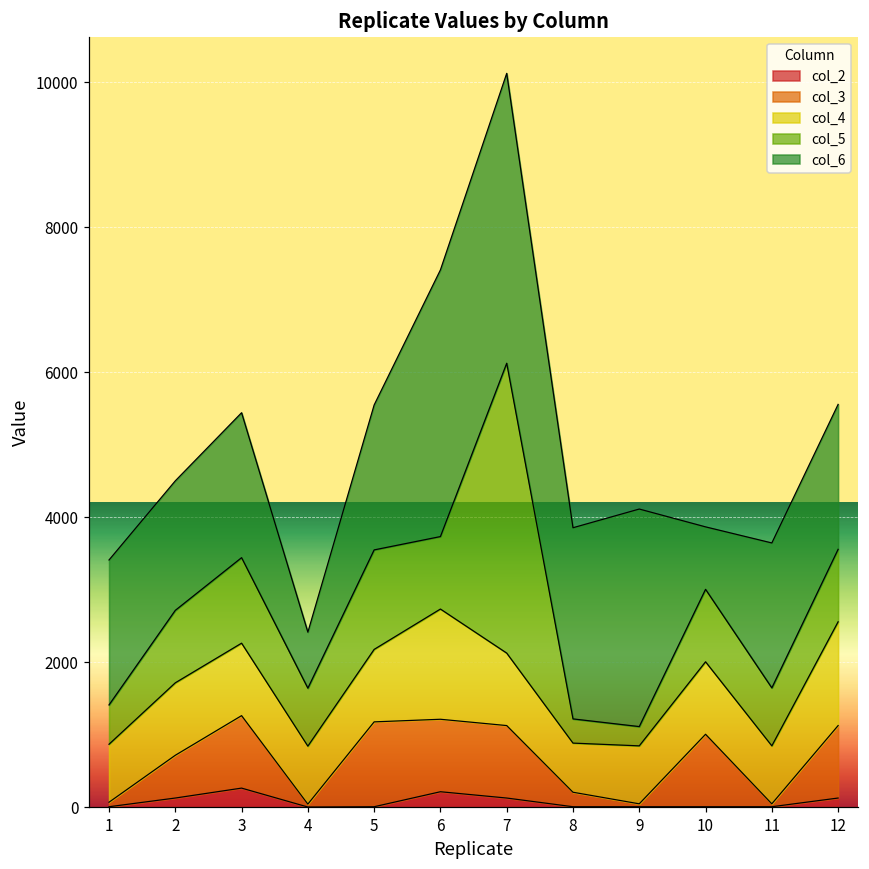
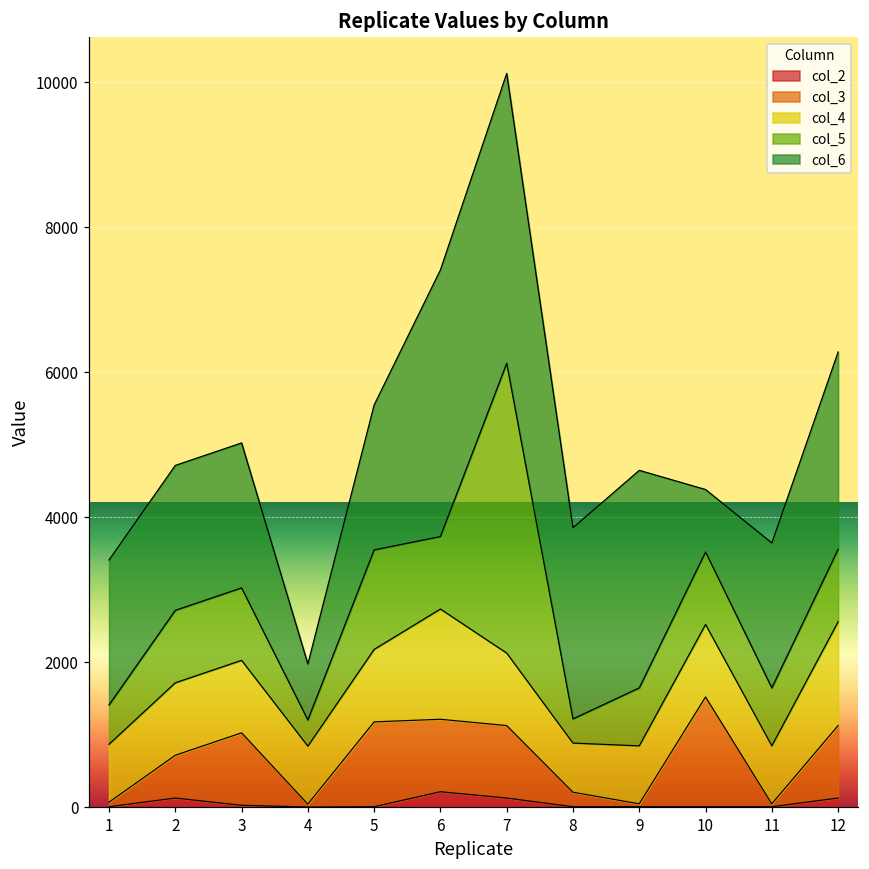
  {
    "col_2": {
      "1": 0,
      "2": 100,
-     "3": 300,
+     "3": 0,
      "4": 0,
      "5": 0,
      "6": 200,
      "7": 100,
      "8": 0,
      "9": 0,
      "10": 0,
      "11": 0,
      "12": 100
    },
    "col_3": {
      "1": 100,
      "2": 600,
      "3": 1000,
      "4": 0,
      "5": 1200,
      "6": 1000,
      "7": 1000,
      "8": 200,
      "9": 0,
-     "10": 1000,
+     "10": 1500,
      "11": 0,
      "12": 1000
    },
    "col_4": {
      "1": 800,
      "2": 1000,
      "3": 1000,
      "4": 800,
      "5": 1000,
      "6": 1500,
      "7": 1000,
      "8": 700,
      "9": 800,
      "10": 1000,
      "11": 800,
      "12": 1400
    },
    "col_5": {
      "1": 500,
      "2": 1000,
-     "3": 1200,
-     "4": 800,
+     "3": 1000,
+     "4": 400,
      "5": 1400,
      "6": 1000,
      "7": 4000,
      "8": 300,
-     "9": 300,
+     "9": 800,
      "10": 1000,
      "11": 800,
      "12": 1000
    },
    "col_6": {
      "1": 2000,
-     "2": 1800,
+     "2": 2000,
      "3": 2000,
      "4": 800,
      "5": 2000,
      "6": 3700,
      "7": 4000,
      "8": 2600,
      "9": 3000,
      "10": 900,
      "11": 2000,
-     "12": 2000
+     "12": 2700
    }
  }
